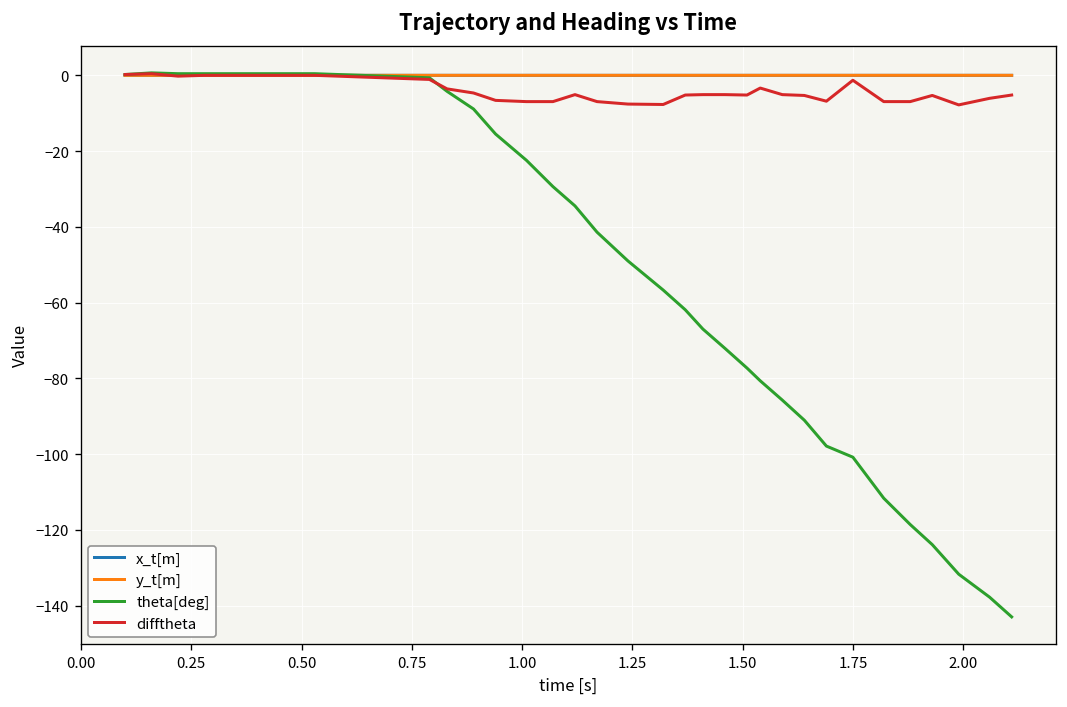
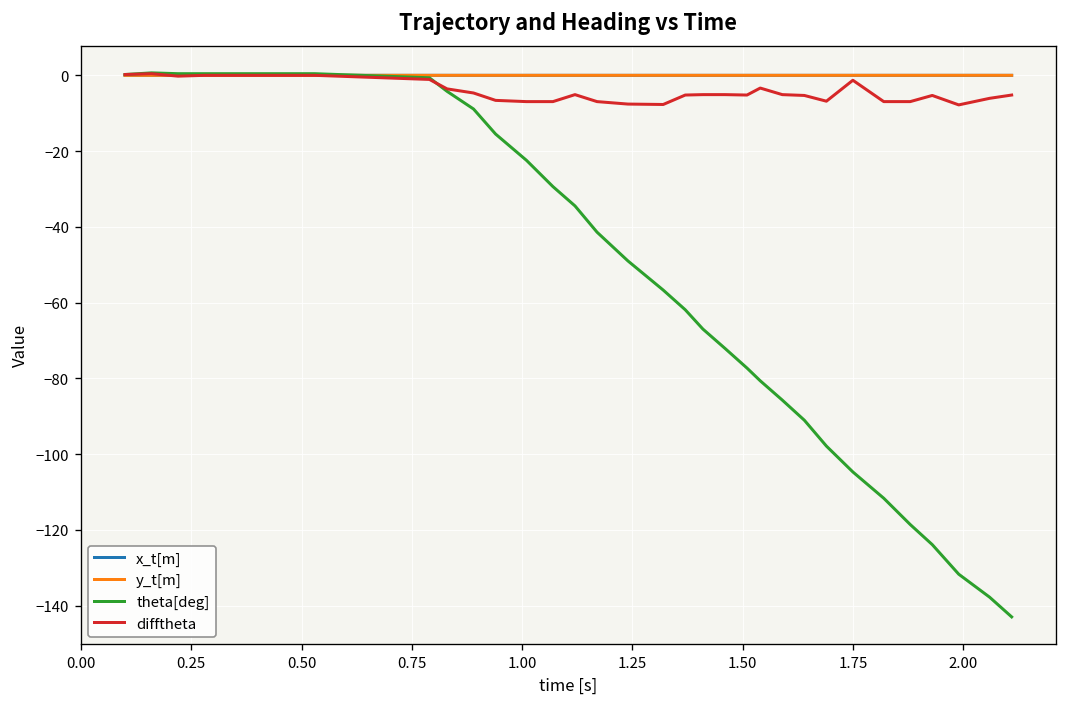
  {
    "y_t[m]": {
      "1.75": 0
    },
    "theta[deg]": {
-     "1.75": -101
+     "1.75": -105
    },
    "difftheta": {
      "1.75": -1
    }
  }
